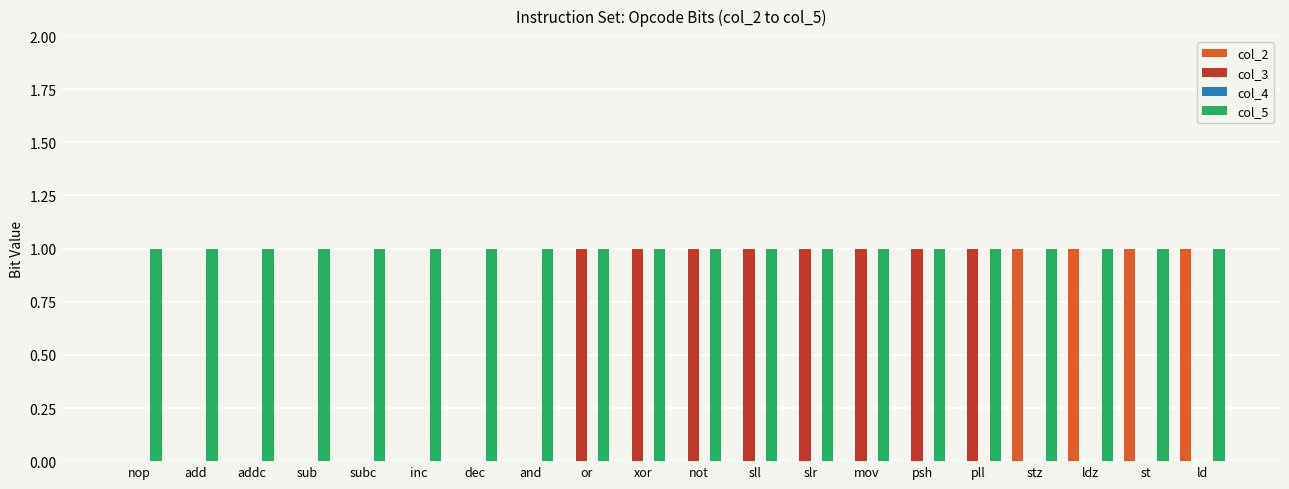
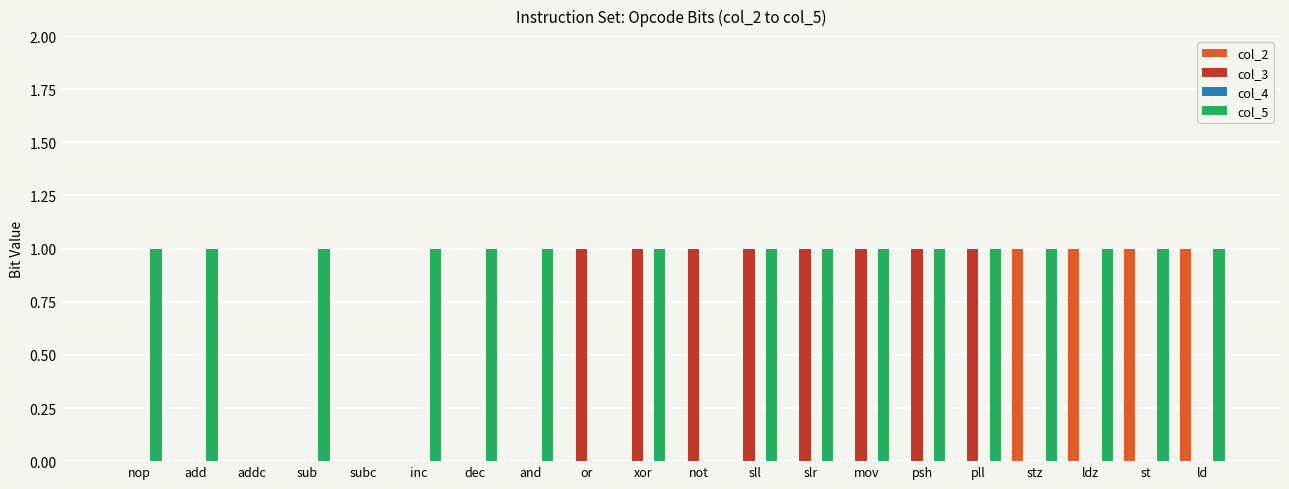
  {
    "col_4": {
      "nop": 0,
      "add": 0,
      "addc": 0,
      "sub": 0,
      "subc": 0,
      "inc": 0,
      "dec": 0,
      "and": 0,
      "or": 0,
      "xor": 0,
      "not": 0,
      "sll": 0,
      "slr": 0,
      "mov": 0,
      "psh": 0,
      "pll": 0,
      "stz": 0,
      "ldz": 0,
      "st": 0,
      "ld": 0
    },
    "col_5": {
      "nop": 1,
      "add": 1,
-     "addc": 1,
+     "addc": 0,
      "sub": 1,
-     "subc": 1,
+     "subc": 0,
      "inc": 1,
      "dec": 1,
      "and": 1,
-     "or": 1,
+     "or": 0,
      "xor": 1,
-     "not": 1,
+     "not": 0,
      "sll": 1,
      "slr": 1,
      "mov": 1,
      "psh": 1,
      "pll": 1,
      "stz": 1,
      "ldz": 1,
      "st": 1,
      "ld": 1
    }
  }
